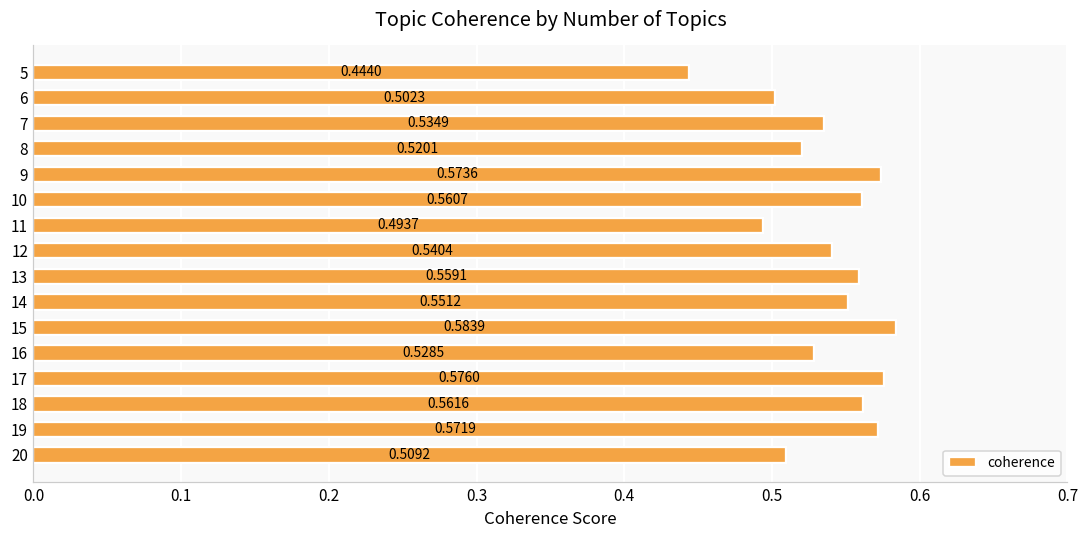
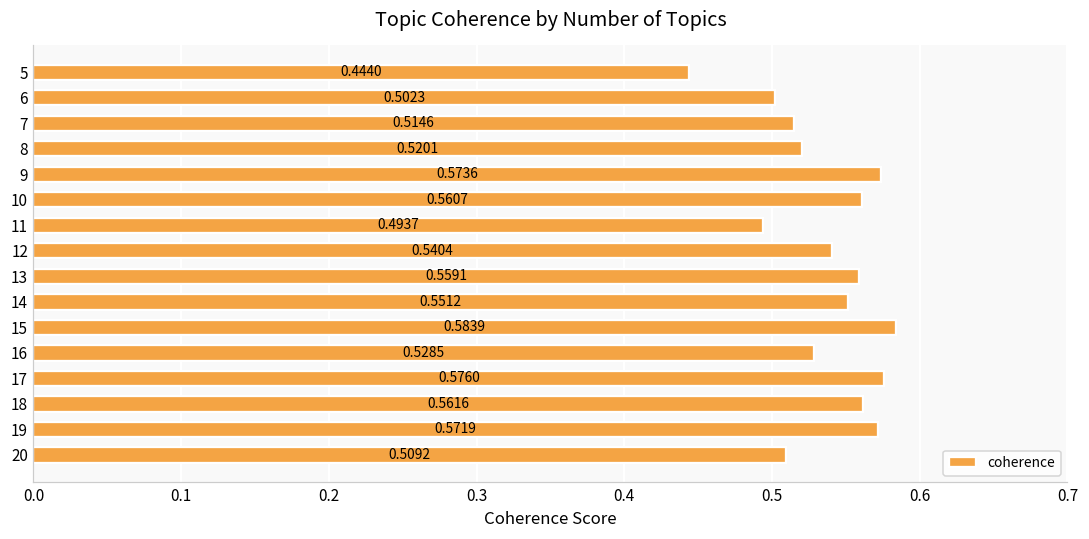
  {
    "5": 0.4440,
    "6": 0.5023,
-   "7": 0.5349,
+   "7": 0.5146,
    "8": 0.5201,
    "9": 0.5736,
    "10": 0.5607,
    "11": 0.4937,
    "12": 0.5404,
    "13": 0.5591,
    "14": 0.5512,
    "15": 0.5839,
    "16": 0.5285,
    "17": 0.5760,
    "18": 0.5616,
    "19": 0.5719,
    "20": 0.5092
  }
